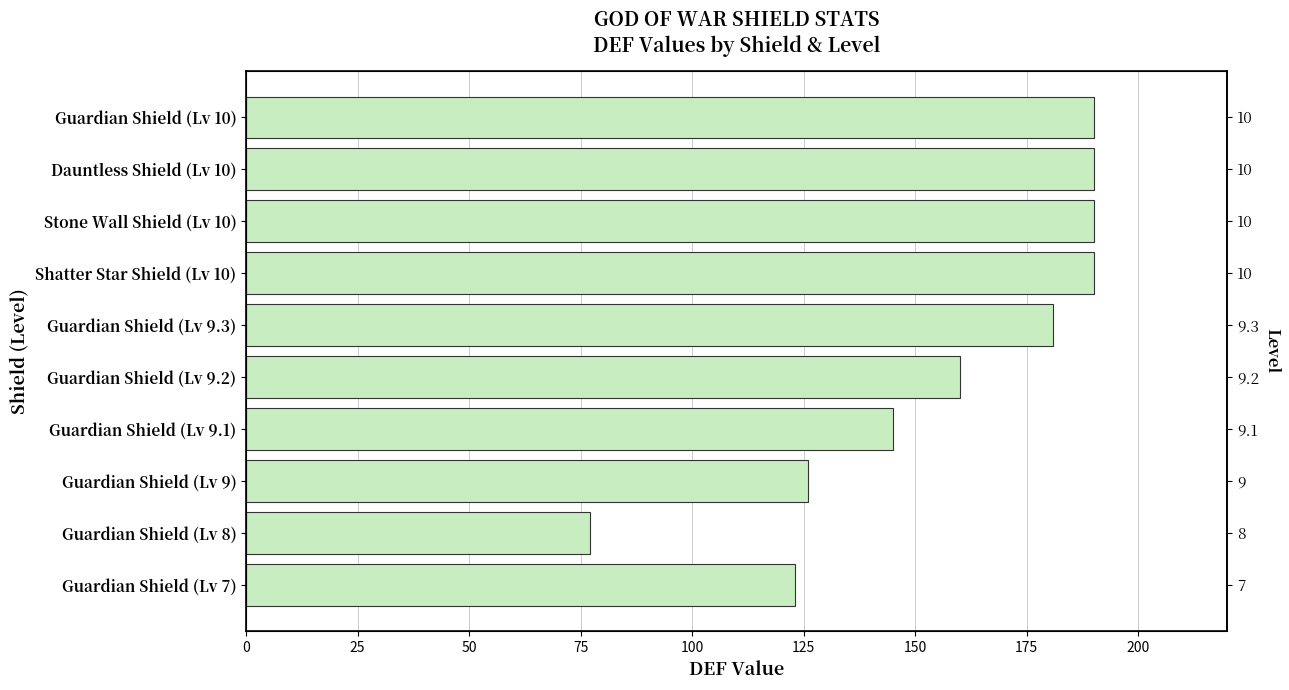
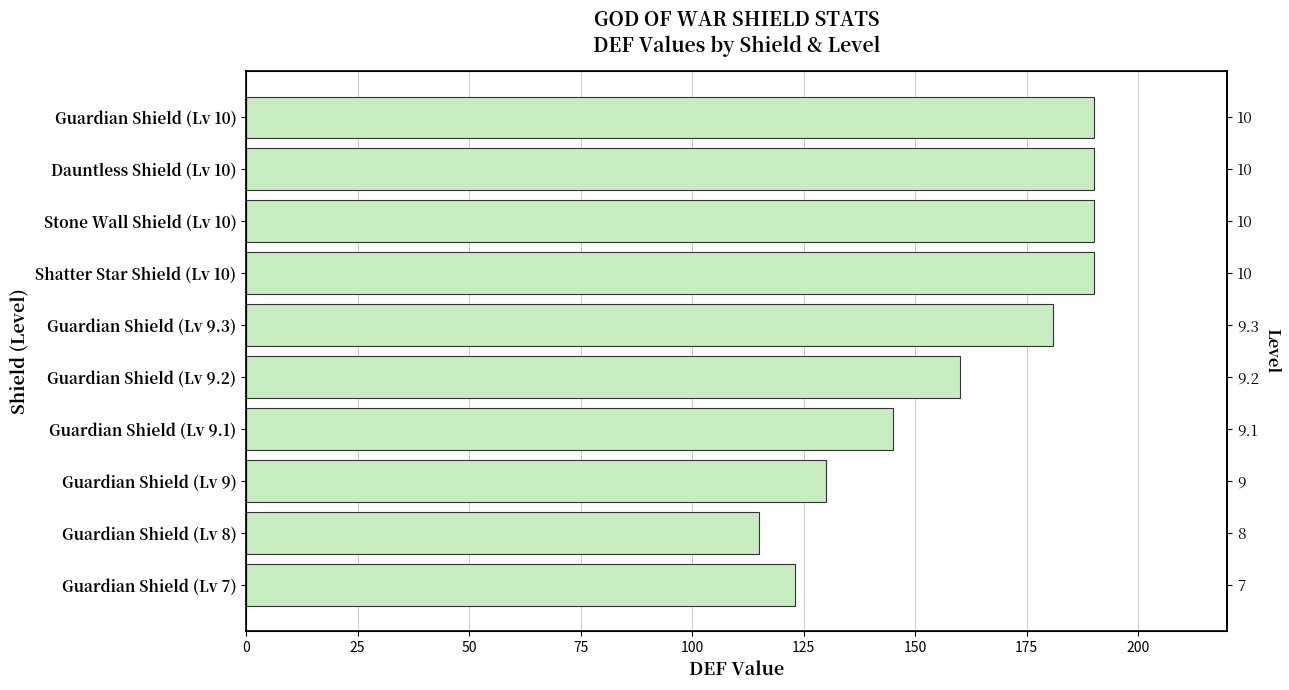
  {
    "Guardian Shield (Lv 10)": 190,
    "Dauntless Shield (Lv 10)": 190,
    "Stone Wall Shield (Lv 10)": 190,
    "Shatter Star Shield (Lv 10)": 190,
    "Guardian Shield (Lv 9.3)": 181,
    "Guardian Shield (Lv 9.2)": 160,
    "Guardian Shield (Lv 9.1)": 145,
-   "Guardian Shield (Lv 9)": 126,
-   "Guardian Shield (Lv 8)": 77,
+   "Guardian Shield (Lv 9)": 130,
+   "Guardian Shield (Lv 8)": 115,
    "Guardian Shield (Lv 7)": 123
  }
